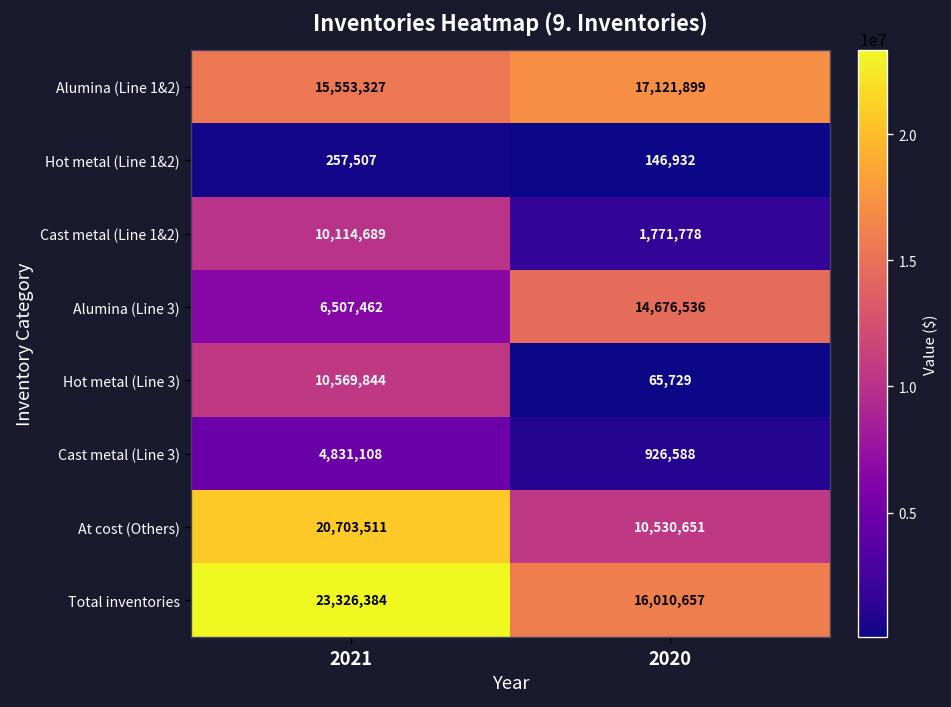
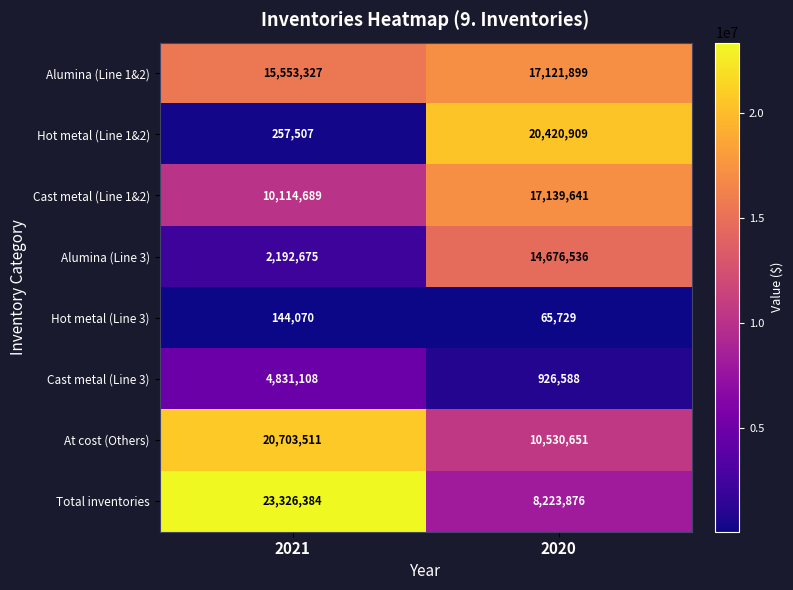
  {
    "Alumina (Line 1&2)": {
      "2021": "15,553,327",
      "2020": "17,121,899"
    },
    "Hot metal (Line 1&2)": {
      "2021": "257,507",
-     "2020": "146,932"
+     "2020": "20,420,909"
    },
    "Cast metal (Line 1&2)": {
      "2021": "10,114,689",
-     "2020": "1,771,778"
+     "2020": "17,139,641"
    },
    "Alumina (Line 3)": {
-     "2021": "6,507,462",
+     "2021": "2,192,675",
      "2020": "14,676,536"
    },
    "Hot metal (Line 3)": {
-     "2021": "10,569,844",
+     "2021": "144,070",
      "2020": "65,729"
    },
    "Cast metal (Line 3)": {
      "2021": "4,831,108",
      "2020": "926,588"
    },
    "At cost (Others)": {
      "2021": "20,703,511",
      "2020": "10,530,651"
    },
    "Total inventories": {
      "2021": "23,326,384",
-     "2020": "16,010,657"
+     "2020": "8,223,876"
    }
  }
